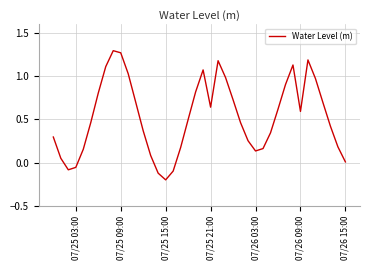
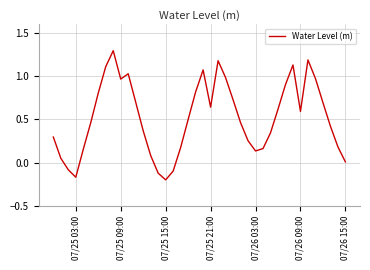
  {
-   "07/25 03:00": -0.1,
-   "07/25 09:00": 1.3,
+   "07/25 03:00": -0.2,
+   "07/25 09:00": 1.0,
    "07/25 15:00": -0.2,
    "07/25 21:00": 0.6,
    "07/26 03:00": 0.1,
    "07/26 09:00": 0.6,
    "07/26 15:00": 0.0
  }
